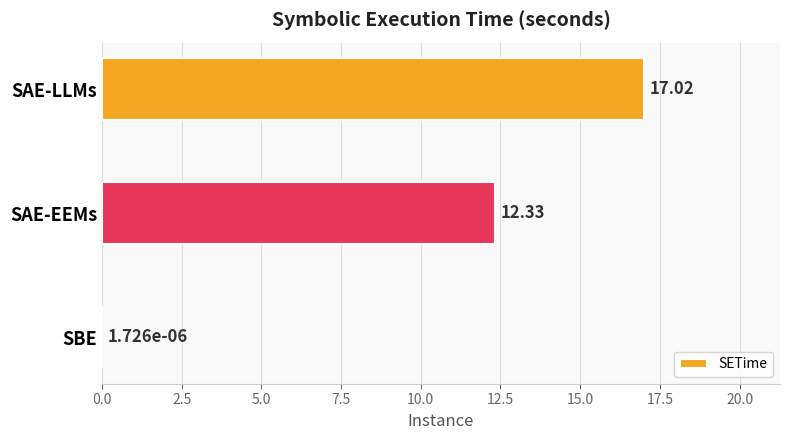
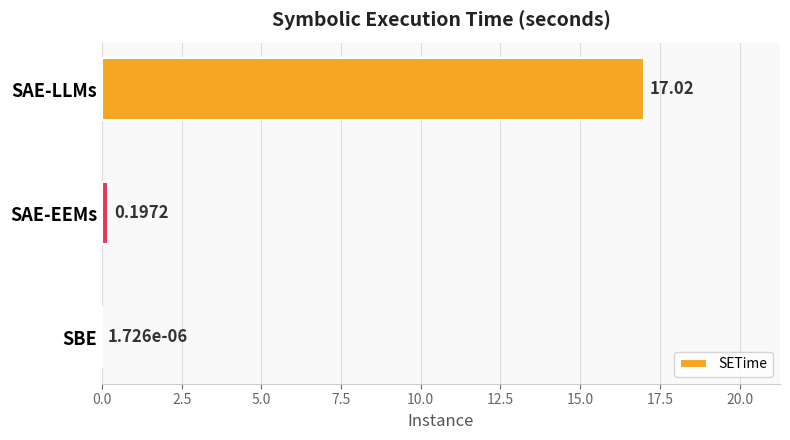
  {
    "SAE-LLMs": "17.02",
-   "SAE-EEMs": "12.33",
+   "SAE-EEMs": "0.1972",
    "SBE": "1.726e-06"
  }
